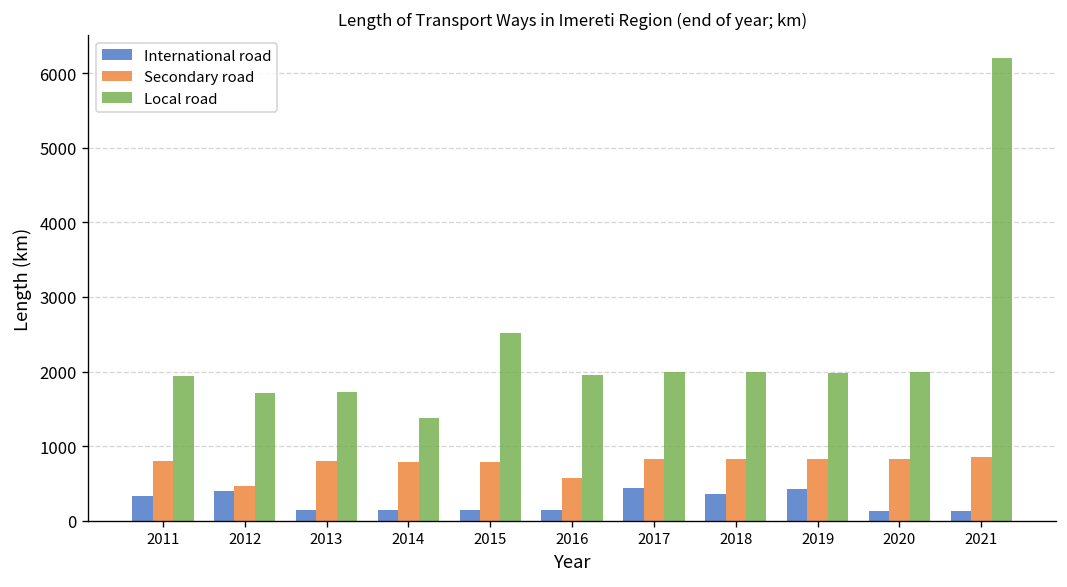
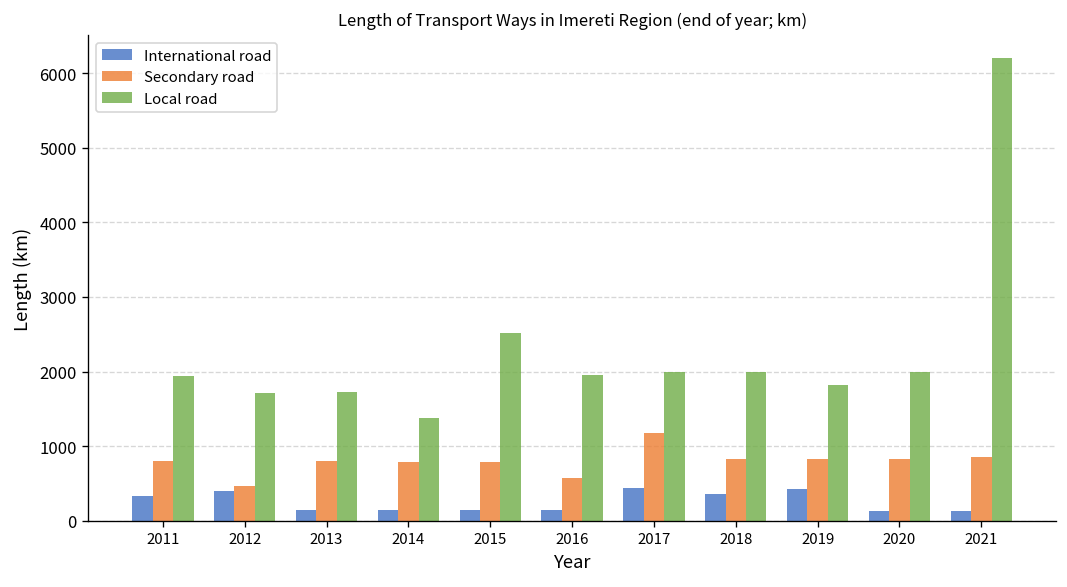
  {
    "International road": {
      "2011": 300,
      "2012": 400,
      "2013": 100,
      "2014": 100,
      "2015": 100,
      "2016": 100,
      "2017": 400,
      "2018": 400,
      "2019": 400,
      "2020": 100,
      "2021": 100
    },
    "Secondary road": {
      "2011": 800,
      "2012": 500,
      "2013": 800,
      "2014": 800,
      "2015": 800,
      "2016": 600,
-     "2017": 800,
+     "2017": 1200,
      "2018": 800,
      "2019": 800,
      "2020": 800,
      "2021": 900
    },
    "Local road": {
      "2011": 1900,
      "2012": 1700,
      "2013": 1700,
      "2014": 1400,
      "2015": 2500,
      "2016": 2000,
      "2017": 2000,
      "2018": 2000,
-     "2019": 2000,
+     "2019": 1800,
      "2020": 2000,
      "2021": 6200
    }
  }
